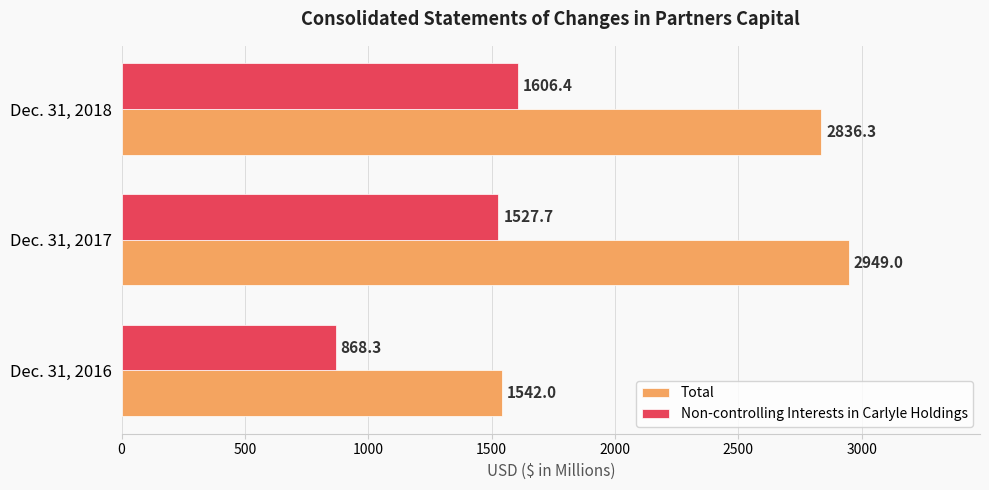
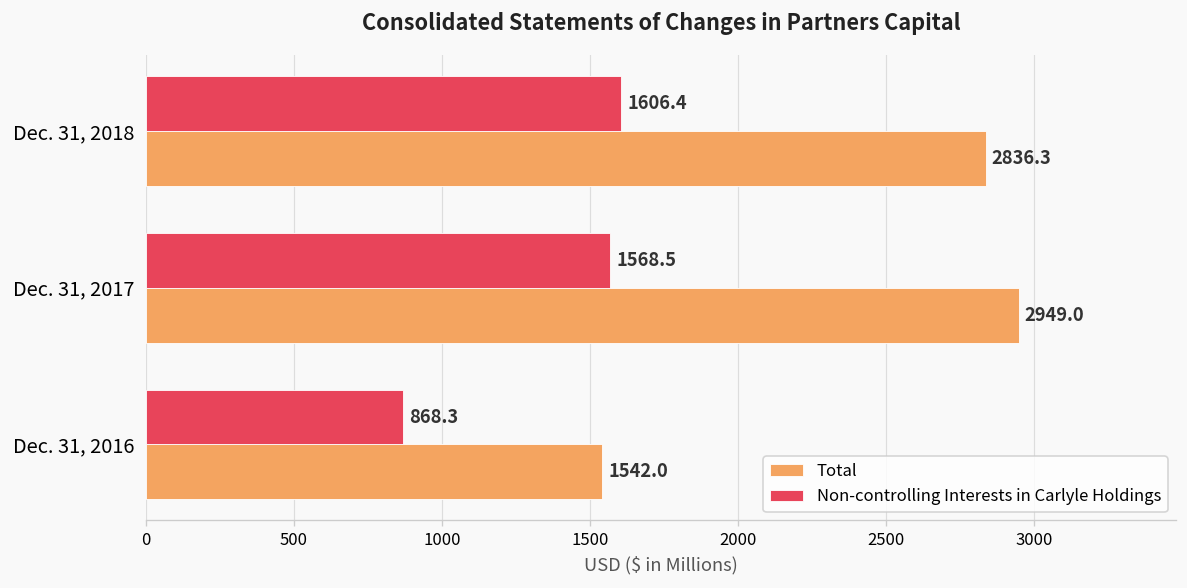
  {
    "Total": {
      "Dec. 31, 2018": 2836.3,
      "Dec. 31, 2017": 2949.0,
      "Dec. 31, 2016": 1542.0
    },
    "Non-controlling Interests in Carlyle Holdings": {
      "Dec. 31, 2018": 1606.4,
-     "Dec. 31, 2017": 1527.7,
+     "Dec. 31, 2017": 1568.5,
      "Dec. 31, 2016": 868.3
    }
  }
